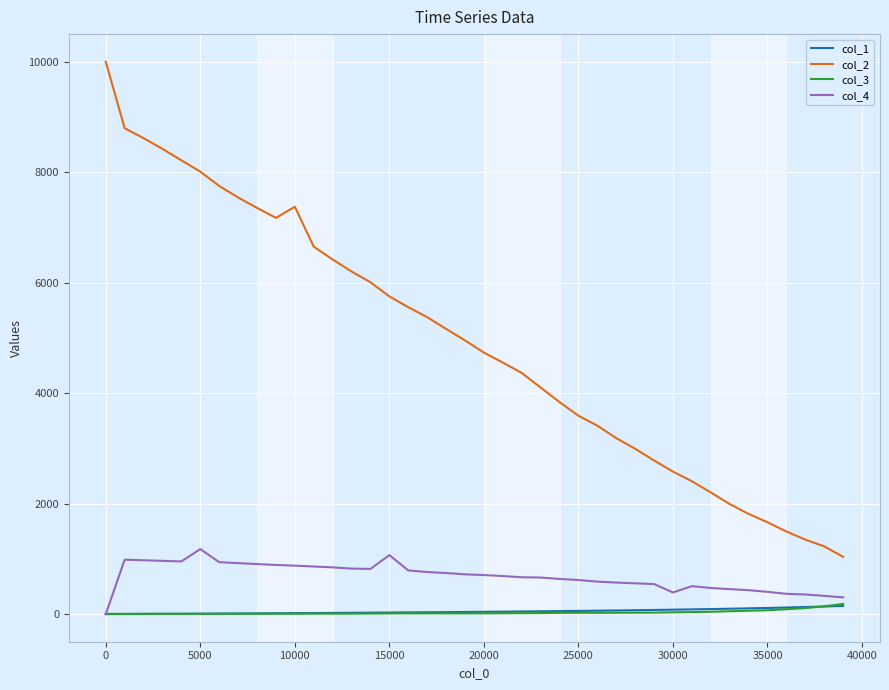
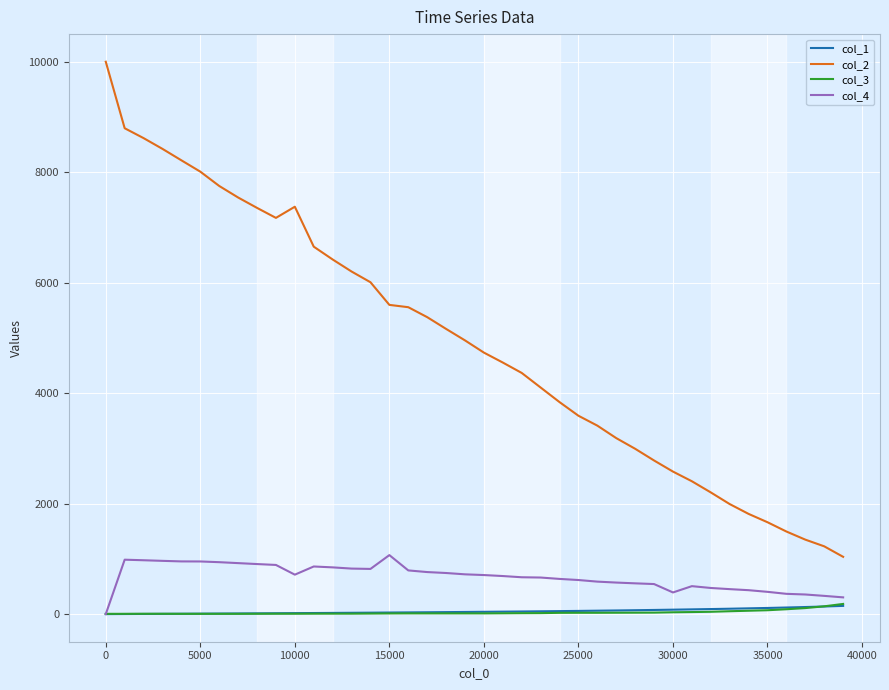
  {
    "col_1": {
      "30000": 100
    },
    "col_2": {
      "0": 10000,
      "5000": 8000,
      "10000": 7400,
-     "15000": 5800,
+     "15000": 5600,
      "20000": 4700,
      "25000": 3600,
      "30000": 2600,
      "35000": 1700
    },
    "col_3": {
      "30000": 0
    },
    "col_4": {
-     "5000": 1200,
-     "10000": 900,
+     "5000": 1000,
+     "10000": 700,
      "15000": 1100,
      "20000": 700,
      "25000": 600,
      "30000": 400,
      "35000": 400
    }
  }
